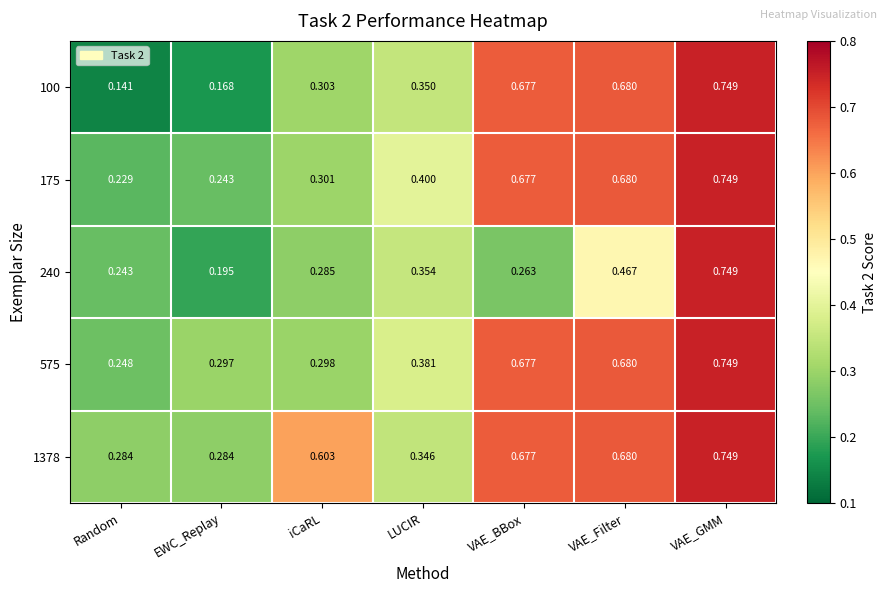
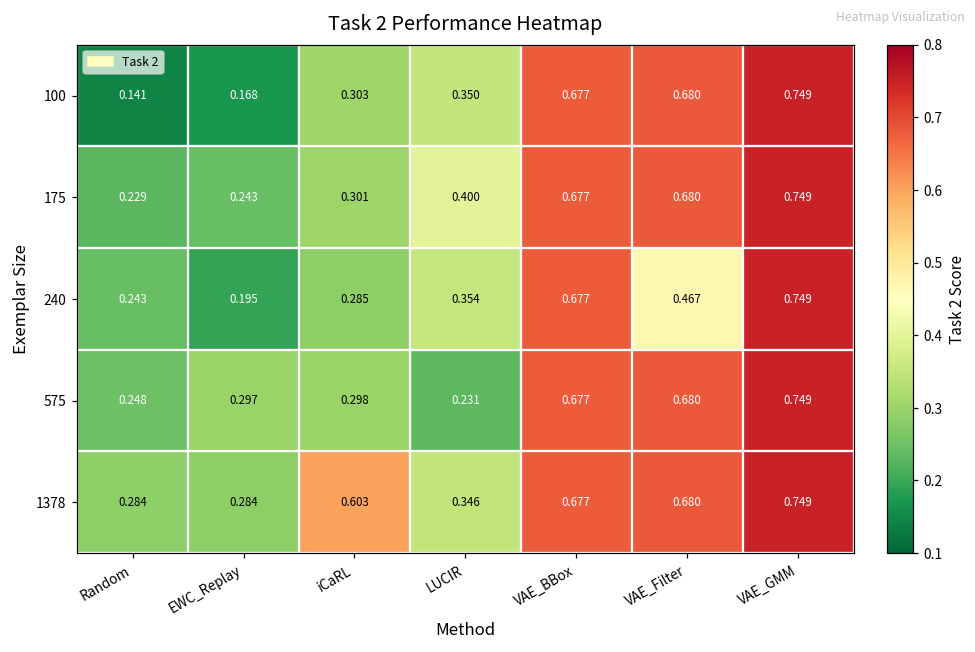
  {
    "100": {
      "Random": 0.141,
      "EWC_Replay": 0.168,
      "iCaRL": 0.303,
      "LUCIR": 0.350,
      "VAE_BBox": 0.677,
      "VAE_Filter": 0.680,
      "VAE_GMM": 0.749
    },
    "175": {
      "Random": 0.229,
      "EWC_Replay": 0.243,
      "iCaRL": 0.301,
      "LUCIR": 0.400,
      "VAE_BBox": 0.677,
      "VAE_Filter": 0.680,
      "VAE_GMM": 0.749
    },
    "240": {
      "Random": 0.243,
      "EWC_Replay": 0.195,
      "iCaRL": 0.285,
      "LUCIR": 0.354,
-     "VAE_BBox": 0.263,
+     "VAE_BBox": 0.677,
      "VAE_Filter": 0.467,
      "VAE_GMM": 0.749
    },
    "575": {
      "Random": 0.248,
      "EWC_Replay": 0.297,
      "iCaRL": 0.298,
-     "LUCIR": 0.381,
+     "LUCIR": 0.231,
      "VAE_BBox": 0.677,
      "VAE_Filter": 0.680,
      "VAE_GMM": 0.749
    },
    "1378": {
      "Random": 0.284,
      "EWC_Replay": 0.284,
      "iCaRL": 0.603,
      "LUCIR": 0.346,
      "VAE_BBox": 0.677,
      "VAE_Filter": 0.680,
      "VAE_GMM": 0.749
    }
  }
